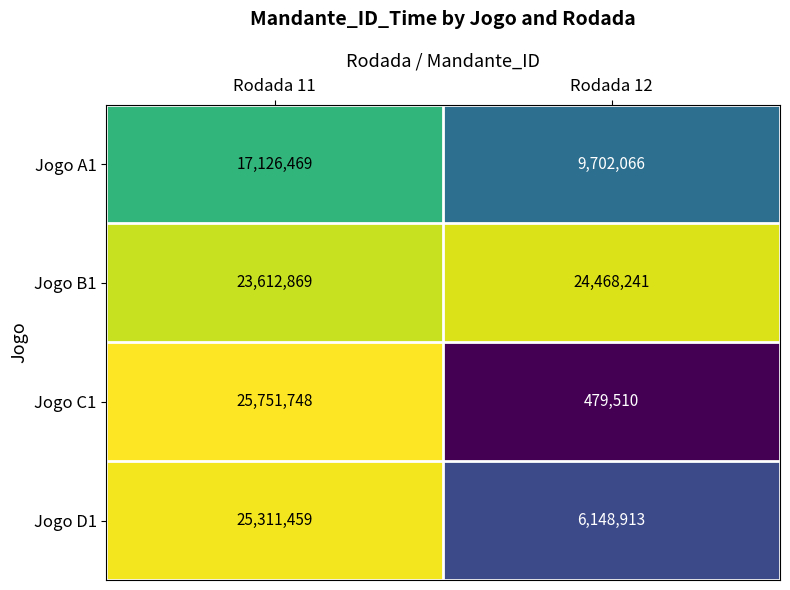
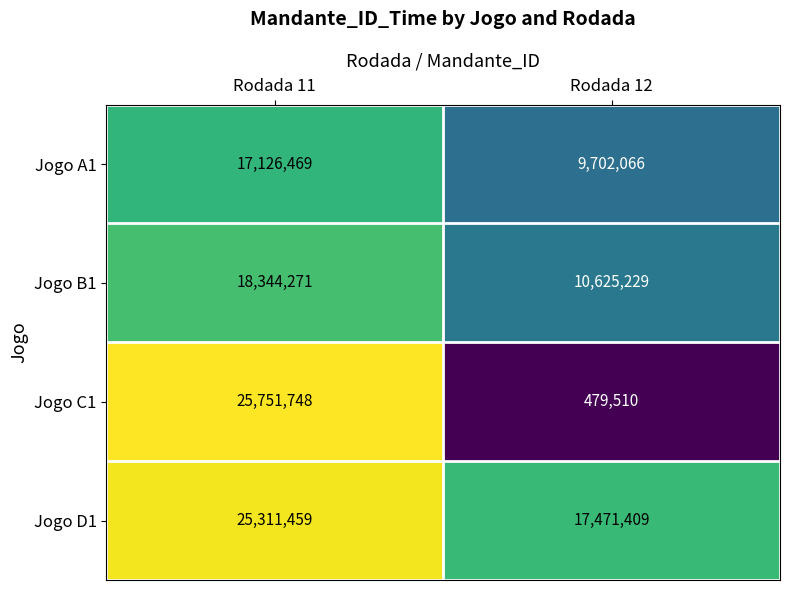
  {
    "Jogo A1": {
      "Rodada 11": "17,126,469",
      "Rodada 12": "9,702,066"
    },
    "Jogo B1": {
-     "Rodada 11": "23,612,869",
-     "Rodada 12": "24,468,241"
+     "Rodada 11": "18,344,271",
+     "Rodada 12": "10,625,229"
    },
    "Jogo C1": {
      "Rodada 11": "25,751,748",
      "Rodada 12": "479,510"
    },
    "Jogo D1": {
      "Rodada 11": "25,311,459",
-     "Rodada 12": "6,148,913"
+     "Rodada 12": "17,471,409"
    }
  }
